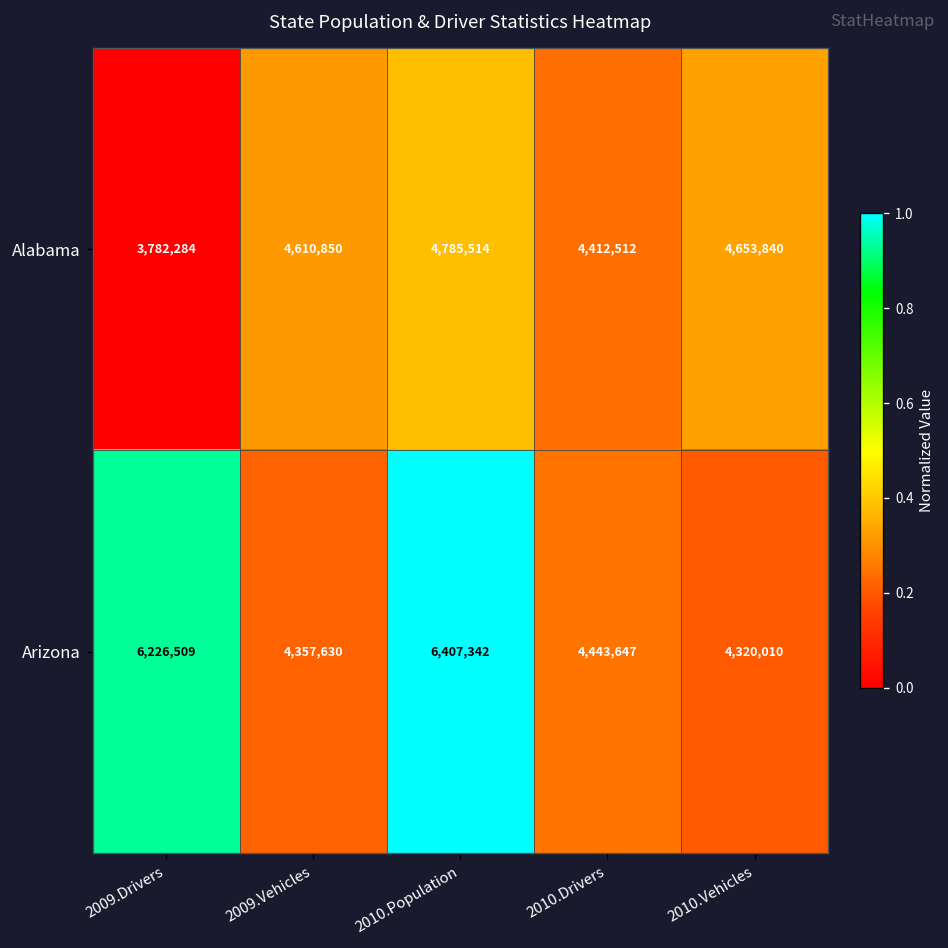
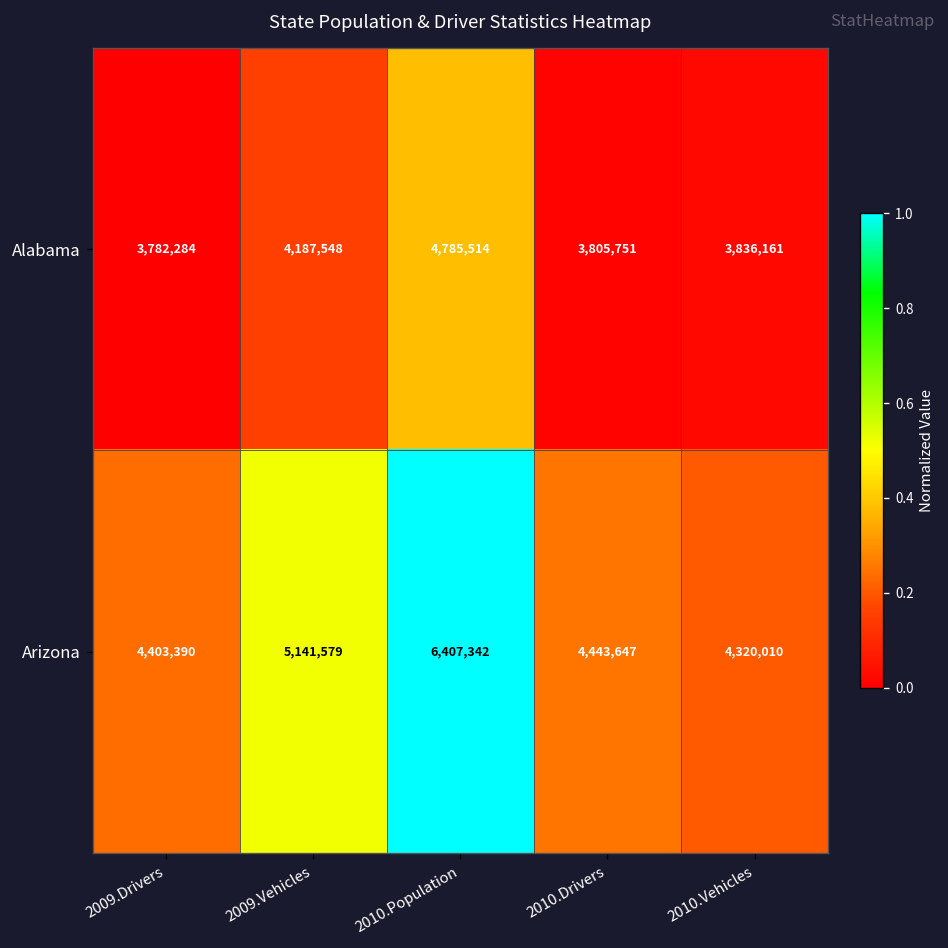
  {
    "Alabama": {
      "2009.Drivers": "3,782,284",
-     "2009.Vehicles": "4,610,850",
+     "2009.Vehicles": "4,187,548",
      "2010.Population": "4,785,514",
-     "2010.Drivers": "4,412,512",
-     "2010.Vehicles": "4,653,840"
+     "2010.Drivers": "3,805,751",
+     "2010.Vehicles": "3,836,161"
    },
    "Arizona": {
-     "2009.Drivers": "6,226,509",
-     "2009.Vehicles": "4,357,630",
+     "2009.Drivers": "4,403,390",
+     "2009.Vehicles": "5,141,579",
      "2010.Population": "6,407,342",
      "2010.Drivers": "4,443,647",
      "2010.Vehicles": "4,320,010"
    }
  }
